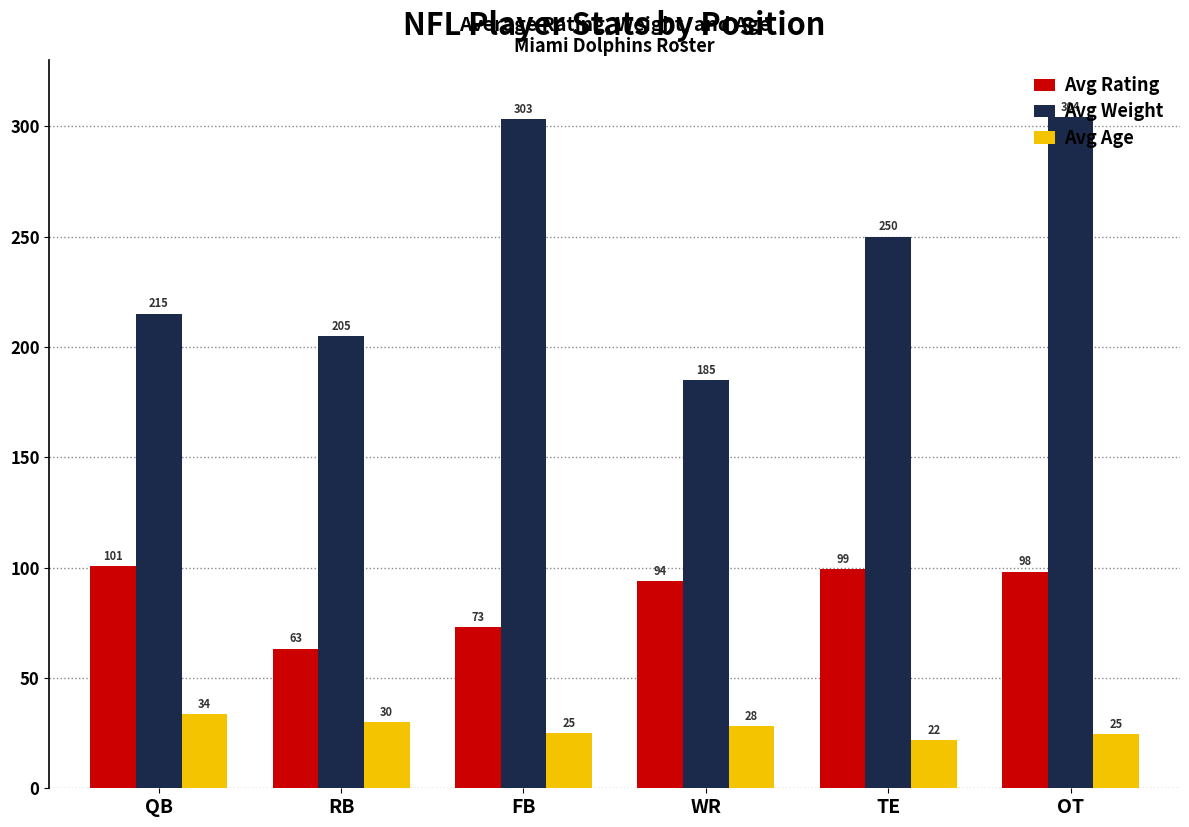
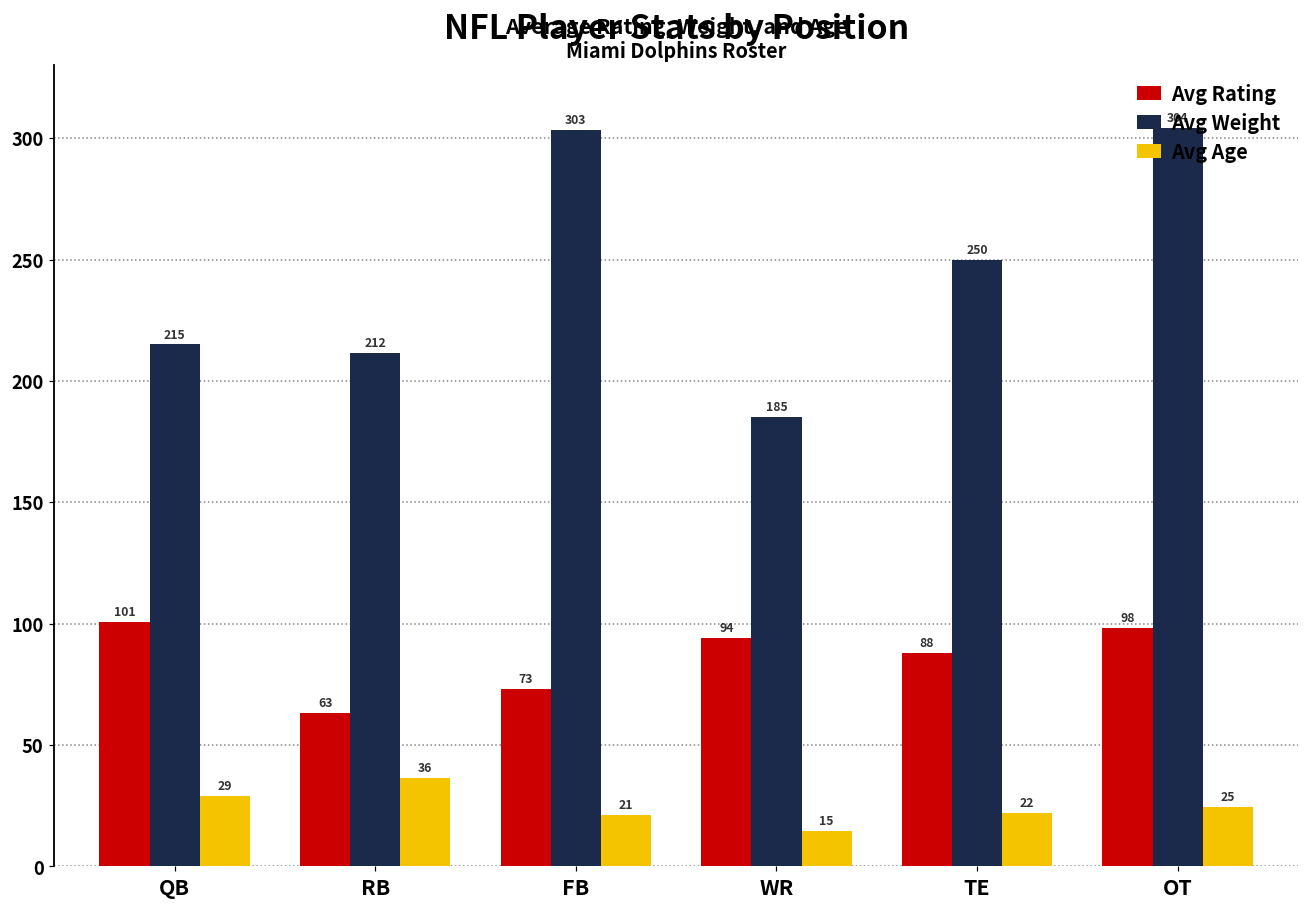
  {
    "Avg Rating": {
      "QB": 101,
      "RB": 63,
      "FB": 73,
      "WR": 94,
-     "TE": 99,
+     "TE": 88,
      "OT": 98
    },
    "Avg Weight": {
      "QB": 215,
-     "RB": 205,
+     "RB": 212,
      "FB": 303,
      "WR": 185,
      "TE": 250,
      "OT": 304
    },
    "Avg Age": {
-     "QB": 34,
-     "RB": 30,
-     "FB": 25,
-     "WR": 28,
+     "QB": 29,
+     "RB": 36,
+     "FB": 21,
+     "WR": 15,
      "TE": 22,
      "OT": 25
    }
  }
